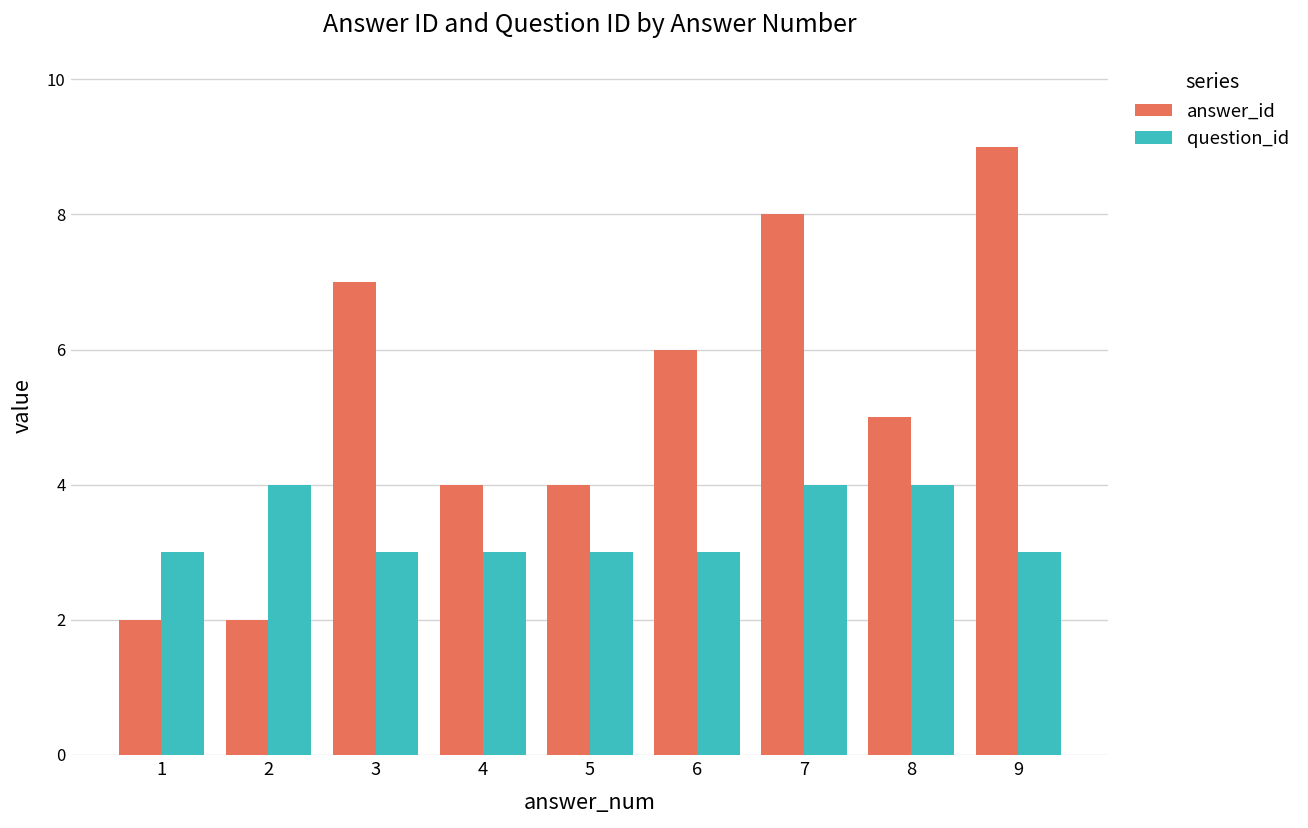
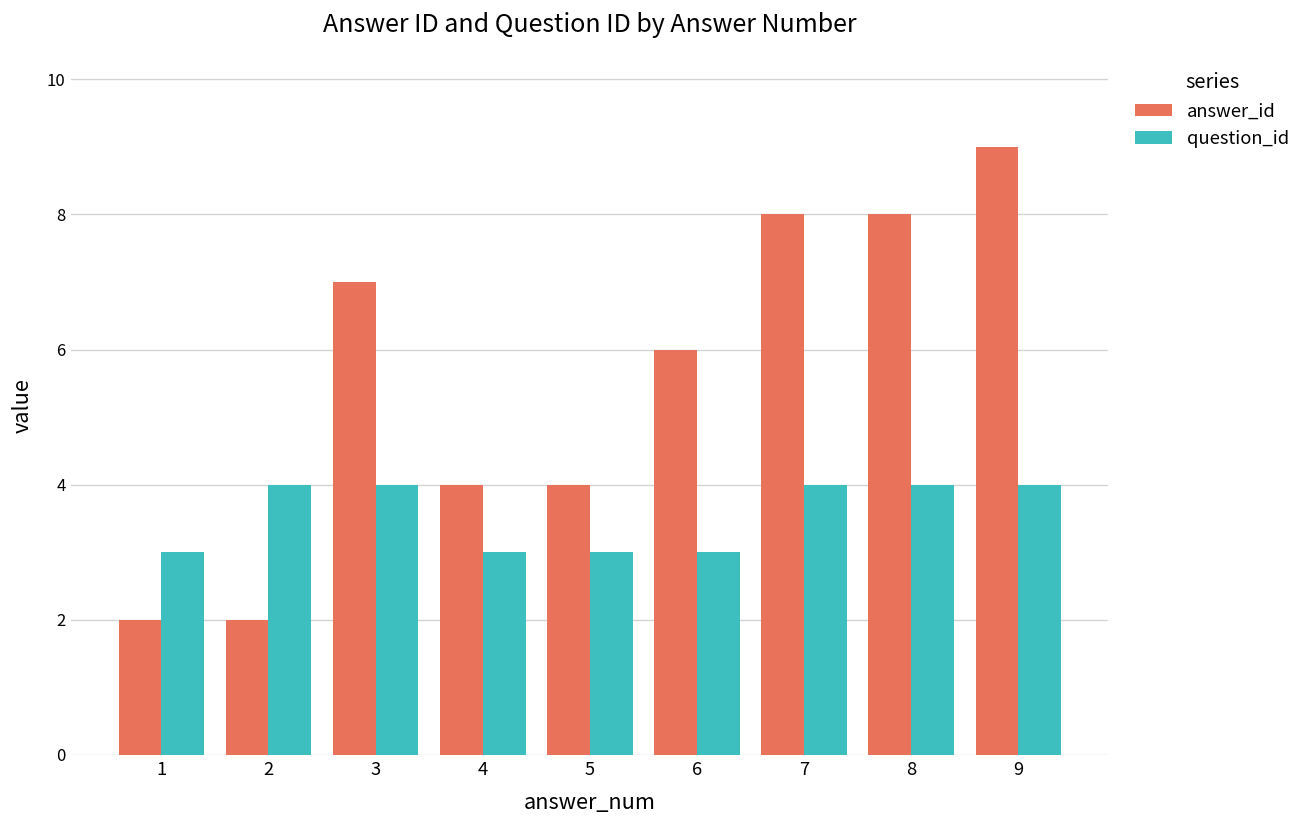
  {
    "answer_id": {
      "1": 2,
      "2": 2,
      "3": 7,
      "4": 4,
      "5": 4,
      "6": 6,
      "7": 8,
-     "8": 5,
+     "8": 8,
      "9": 9
    },
    "question_id": {
      "1": 3,
      "2": 4,
-     "3": 3,
+     "3": 4,
      "4": 3,
      "5": 3,
      "6": 3,
      "7": 4,
      "8": 4,
-     "9": 3
+     "9": 4
    }
  }
